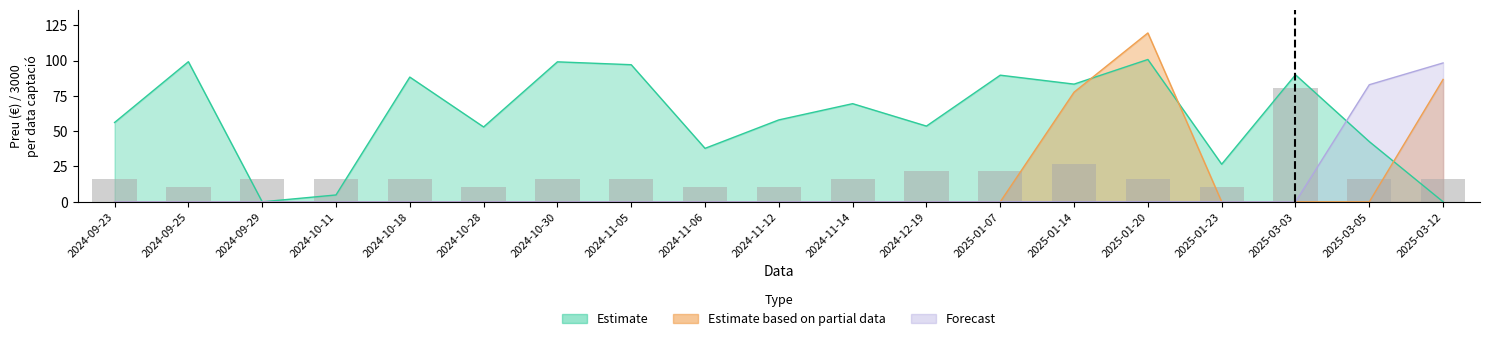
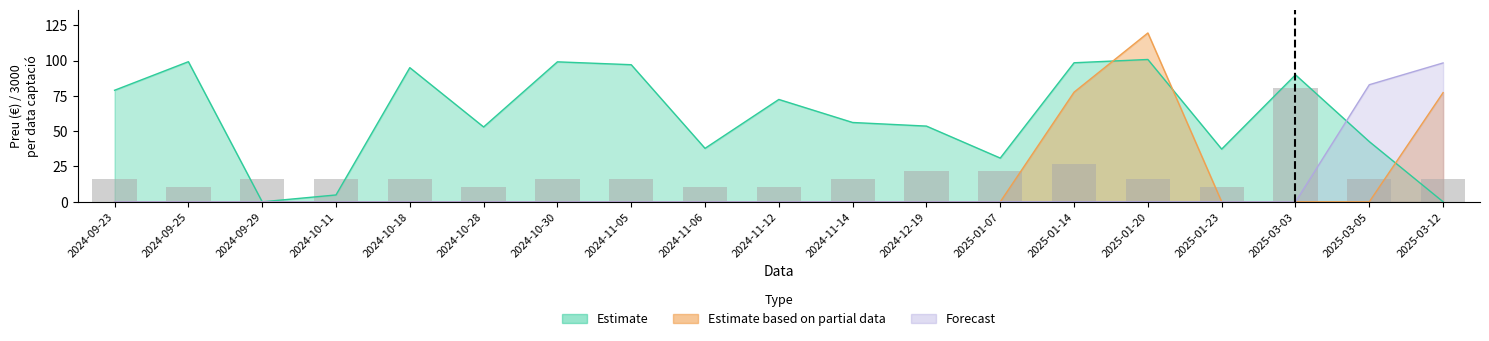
  {
    "Estimate": {
-     "2024-09-23": 56,
+     "2024-09-23": 79,
      "2024-09-25": 99,
      "2024-10-11": 5,
-     "2024-10-18": 88,
+     "2024-10-18": 95,
      "2024-10-28": 53,
      "2024-10-30": 99,
      "2024-11-05": 97,
      "2024-11-06": 38,
-     "2024-11-12": 58,
-     "2024-11-14": 69,
+     "2024-11-12": 72,
+     "2024-11-14": 56,
      "2024-12-19": 54,
-     "2025-01-07": 90,
-     "2025-01-14": 83,
+     "2025-01-07": 31,
+     "2025-01-14": 98,
      "2025-01-20": 101,
-     "2025-01-23": 27,
+     "2025-01-23": 37,
      "2025-03-03": 90,
      "2025-03-05": 43,
      "2025-03-12": 0
    },
    "Estimate based on partial data": {
      "2025-01-14": 78,
      "2025-01-20": 120,
      "2025-03-05": 0,
-     "2025-03-12": 87
+     "2025-03-12": 77
    }
  }
